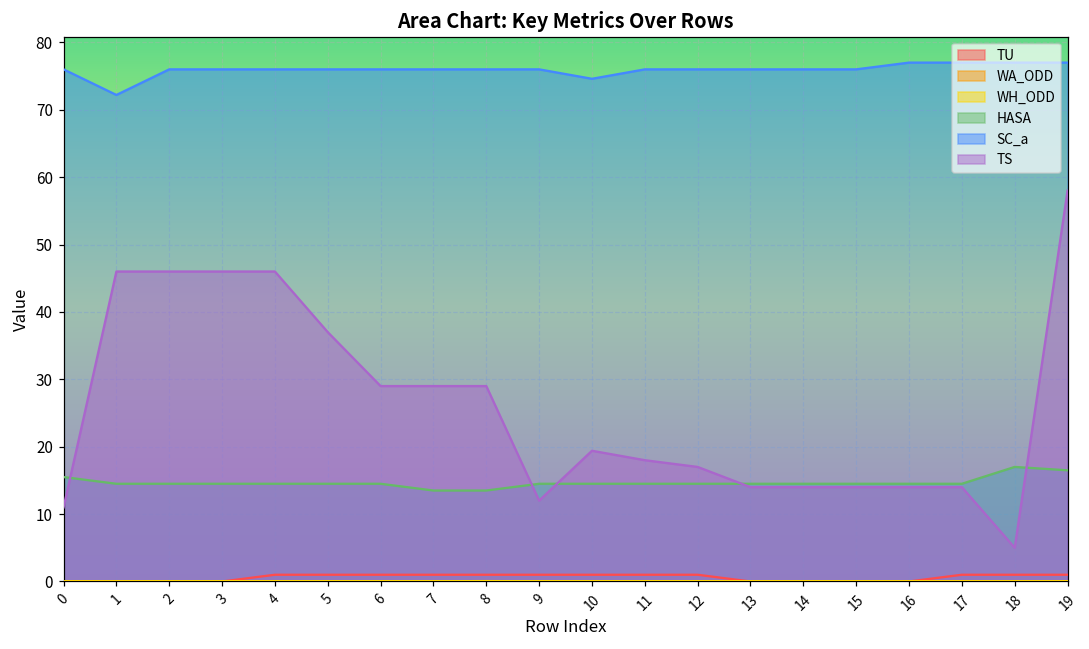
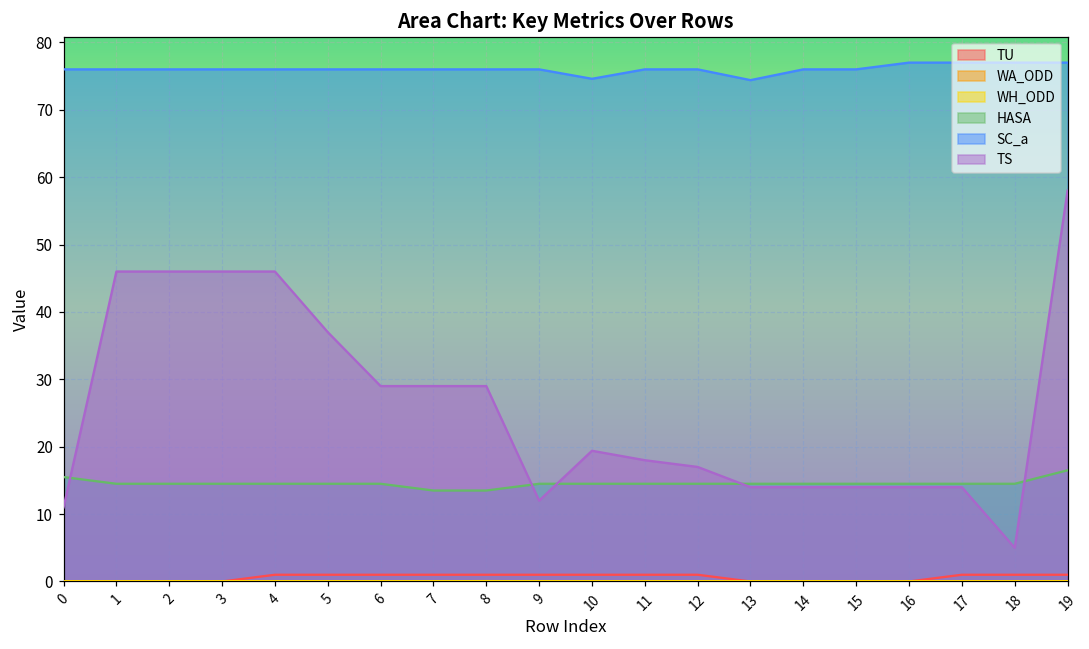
  {
    "TU": {
      "4": 1,
      "5": 1,
      "6": 1,
      "7": 1,
      "8": 1,
      "9": 1,
      "10": 1,
      "11": 1,
      "12": 1,
      "17": 1,
      "18": 1,
      "19": 1
    },
    "WH_ODD": {
      "4": 0,
      "5": 0,
      "6": 0,
      "7": 0,
      "8": 0,
      "9": 0,
      "10": 0,
      "11": 0,
      "12": 0,
      "17": 0,
      "18": 0,
      "19": 0
    },
    "HASA": {
      "0": 16,
      "1": 15,
      "2": 15,
      "3": 15,
      "4": 15,
      "5": 15,
      "6": 15,
      "7": 14,
      "8": 14,
      "9": 15,
      "10": 15,
      "11": 15,
      "12": 15,
      "13": 15,
      "14": 15,
      "15": 15,
      "16": 15,
      "17": 15,
-     "18": 17,
+     "18": 15,
      "19": 17
    },
    "SC_a": {
      "0": 76,
-     "1": 72,
+     "1": 76,
      "2": 76,
      "3": 76,
      "4": 76,
      "5": 76,
      "6": 76,
      "7": 76,
      "8": 76,
      "9": 76,
      "10": 75,
      "11": 76,
      "12": 76,
-     "13": 76,
+     "13": 74,
      "14": 76,
      "15": 76,
      "16": 77,
      "19": 77
    },
    "TS": {
      "0": 11,
      "1": 46,
      "2": 46,
      "3": 46,
      "4": 46,
      "5": 37,
      "6": 29,
      "7": 29,
      "8": 29,
      "9": 12,
      "10": 19,
      "11": 18,
      "12": 17,
      "13": 14,
      "14": 14,
      "15": 14,
      "16": 14,
      "17": 14,
      "18": 5,
      "19": 58
    }
  }
